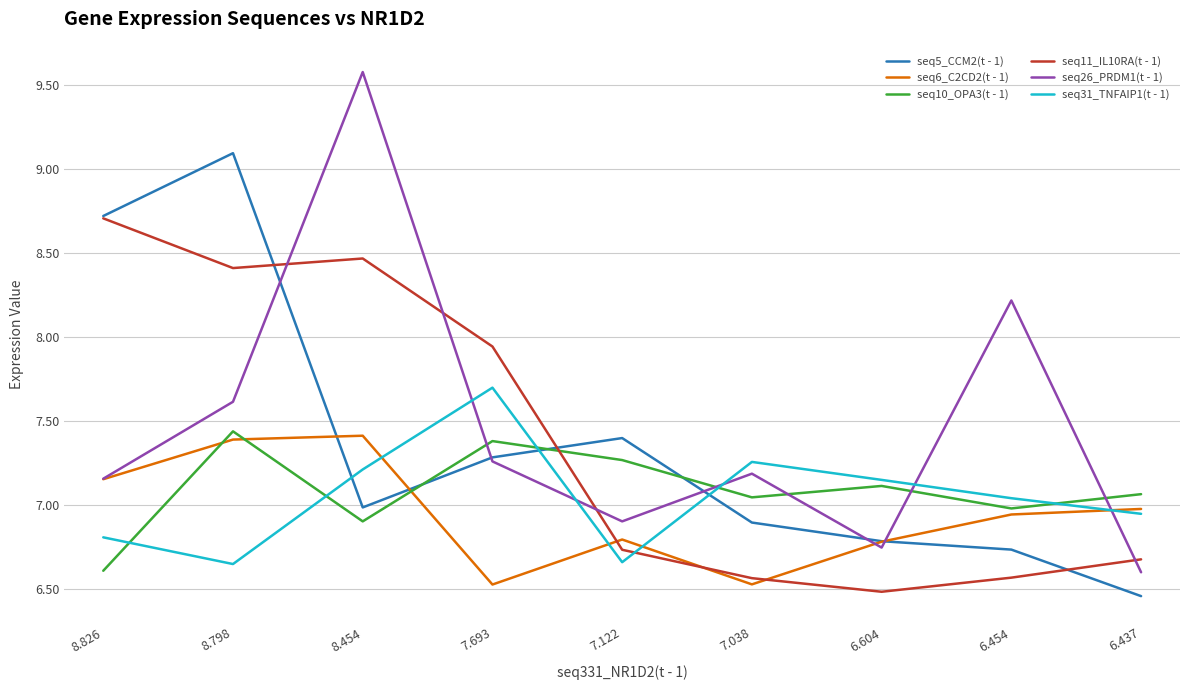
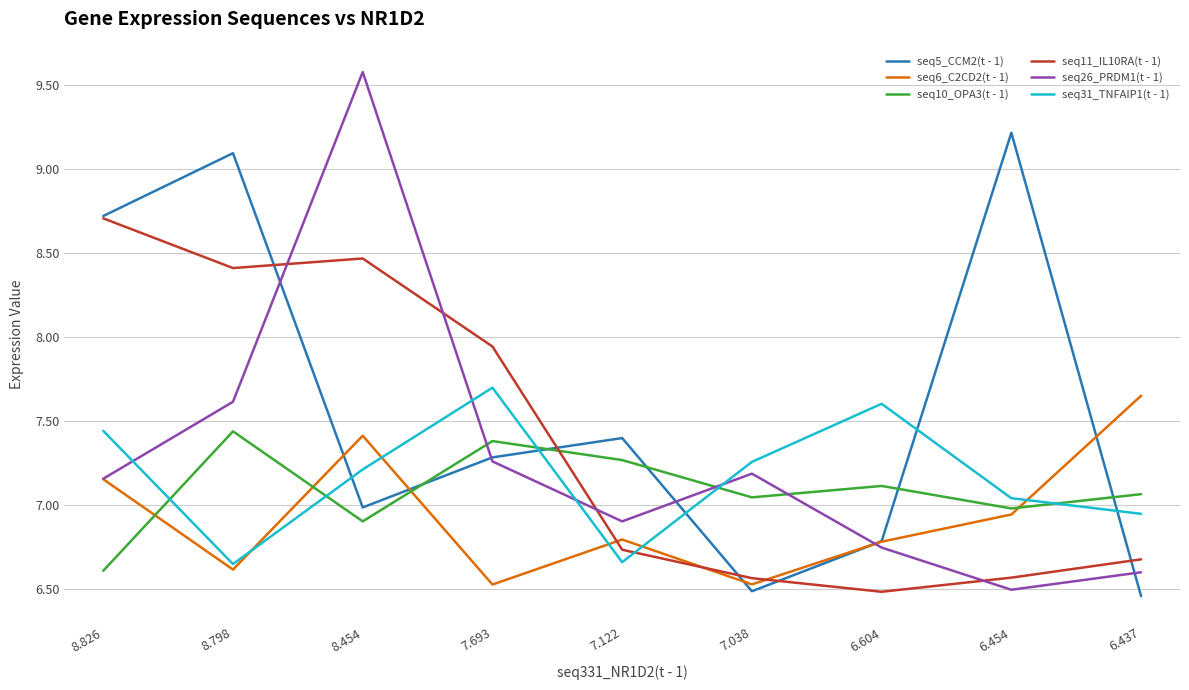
  {
    "seq5_CCM2(t - 1)": {
      "8.798": 9.09,
      "8.454": 6.99,
      "7.693": 7.28,
      "7.122": 7.40,
-     "7.038": 6.90,
-     "6.454": 6.73,
+     "7.038": 6.49,
+     "6.454": 9.22,
      "6.437": 6.46
    },
    "seq6_C2CD2(t - 1)": {
-     "8.798": 7.39,
+     "8.798": 6.62,
      "8.454": 7.41,
      "7.693": 6.53,
      "7.122": 6.79,
      "7.038": 6.53,
      "6.454": 6.94,
-     "6.437": 6.98
+     "6.437": 7.65
    },
    "seq10_OPA3(t - 1)": {
      "8.826": 6.61,
      "8.798": 7.44,
      "8.454": 6.90,
      "7.693": 7.38,
      "7.122": 7.27,
      "7.038": 7.05,
      "6.604": 7.11,
      "6.454": 6.98,
      "6.437": 7.06
    },
    "seq11_IL10RA(t - 1)": {
      "8.798": 8.41,
      "8.454": 8.47,
      "7.693": 7.94,
      "7.122": 6.73,
      "7.038": 6.56,
      "6.604": 6.48,
      "6.454": 6.57,
      "6.437": 6.68
    },
    "seq26_PRDM1(t - 1)": {
      "8.798": 7.61,
      "8.454": 9.58,
      "7.693": 7.26,
      "7.122": 6.90,
      "7.038": 7.19,
      "6.604": 6.75,
-     "6.454": 8.22,
+     "6.454": 6.50,
      "6.437": 6.60
    },
    "seq31_TNFAIP1(t - 1)": {
-     "8.826": 6.81,
+     "8.826": 7.44,
      "8.798": 6.65,
      "8.454": 7.21,
      "7.693": 7.70,
      "7.122": 6.66,
      "7.038": 7.26,
-     "6.604": 7.15,
+     "6.604": 7.60,
      "6.454": 7.04,
      "6.437": 6.95
    }
  }
